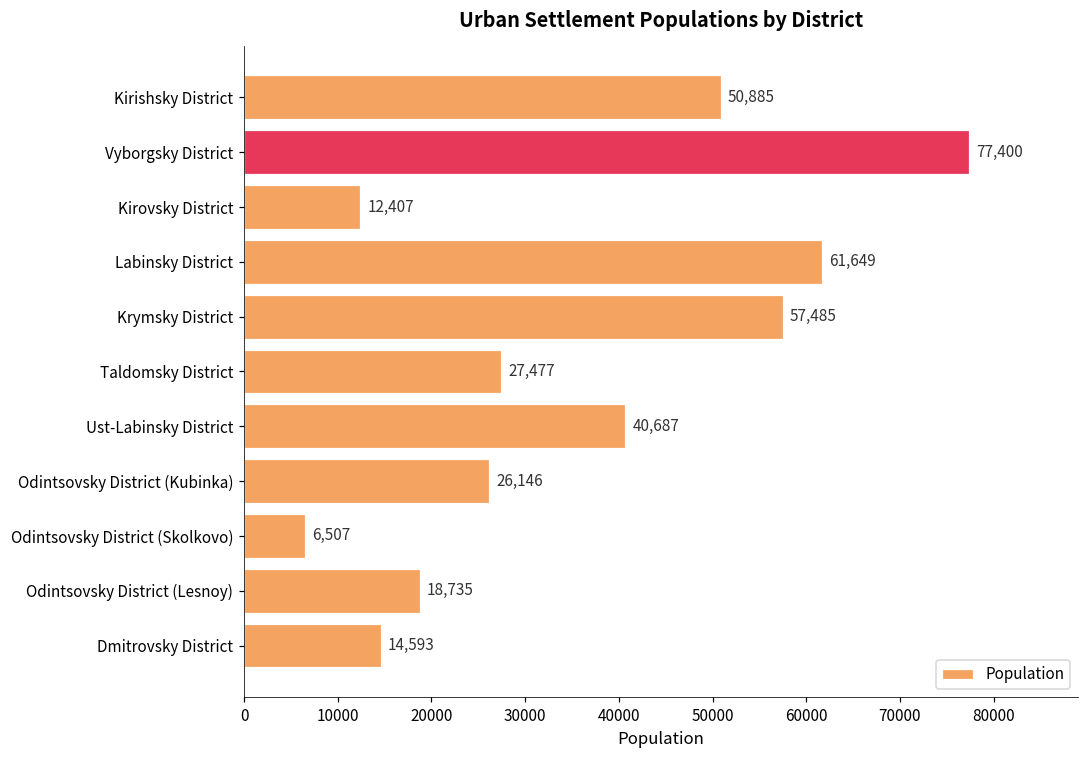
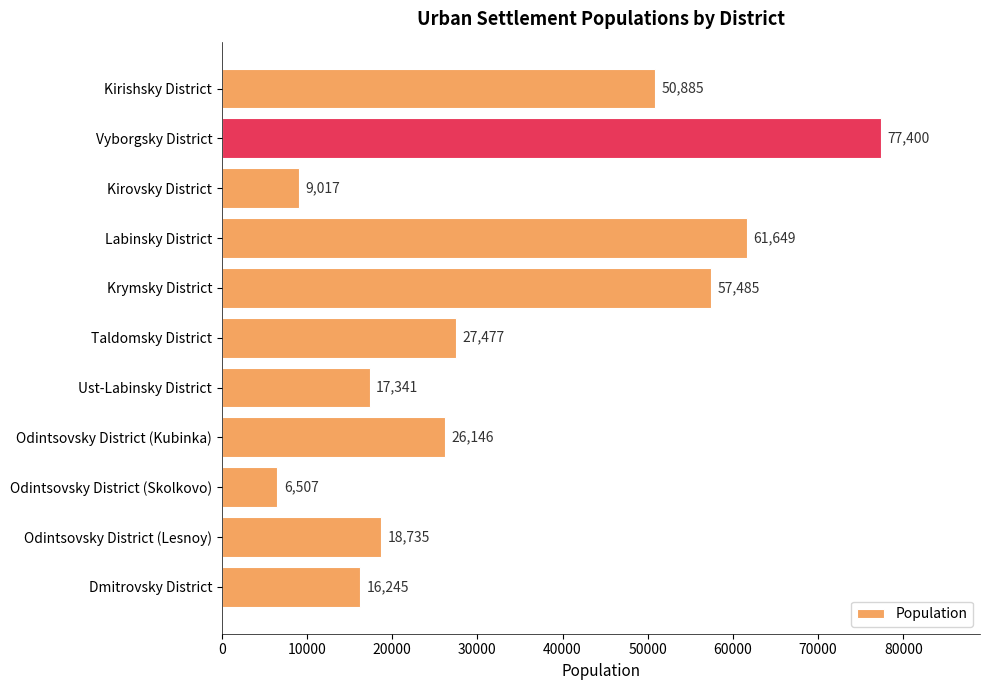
  {
    "Kirishsky District": "50,885",
    "Vyborgsky District": "77,400",
-   "Kirovsky District": "12,407",
+   "Kirovsky District": "9,017",
    "Labinsky District": "61,649",
    "Krymsky District": "57,485",
    "Taldomsky District": "27,477",
-   "Ust-Labinsky District": "40,687",
+   "Ust-Labinsky District": "17,341",
    "Odintsovsky District (Kubinka)": "26,146",
    "Odintsovsky District (Skolkovo)": "6,507",
    "Odintsovsky District (Lesnoy)": "18,735",
-   "Dmitrovsky District": "14,593"
+   "Dmitrovsky District": "16,245"
  }
